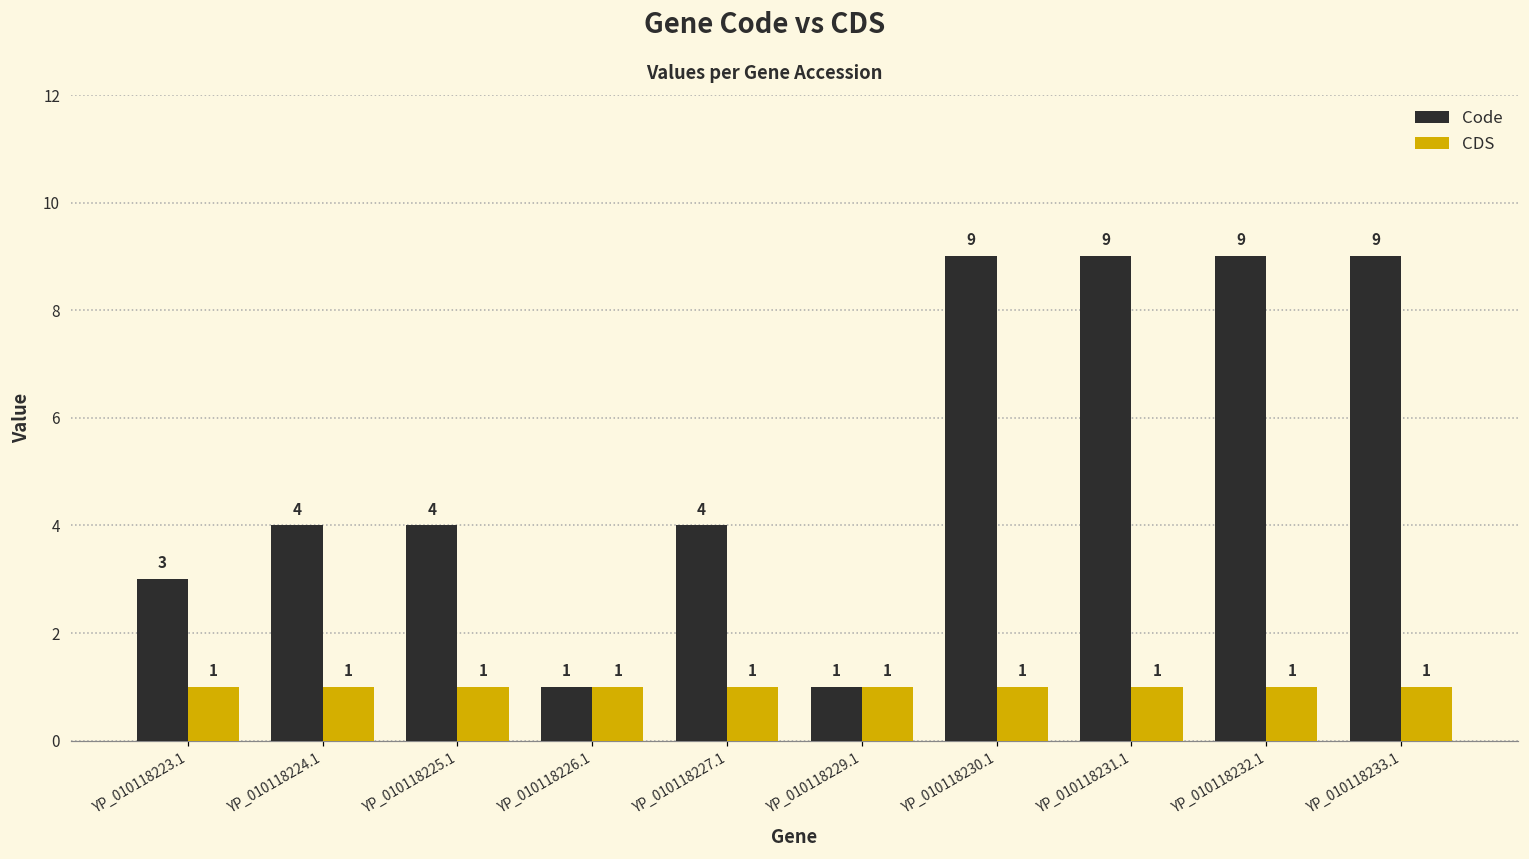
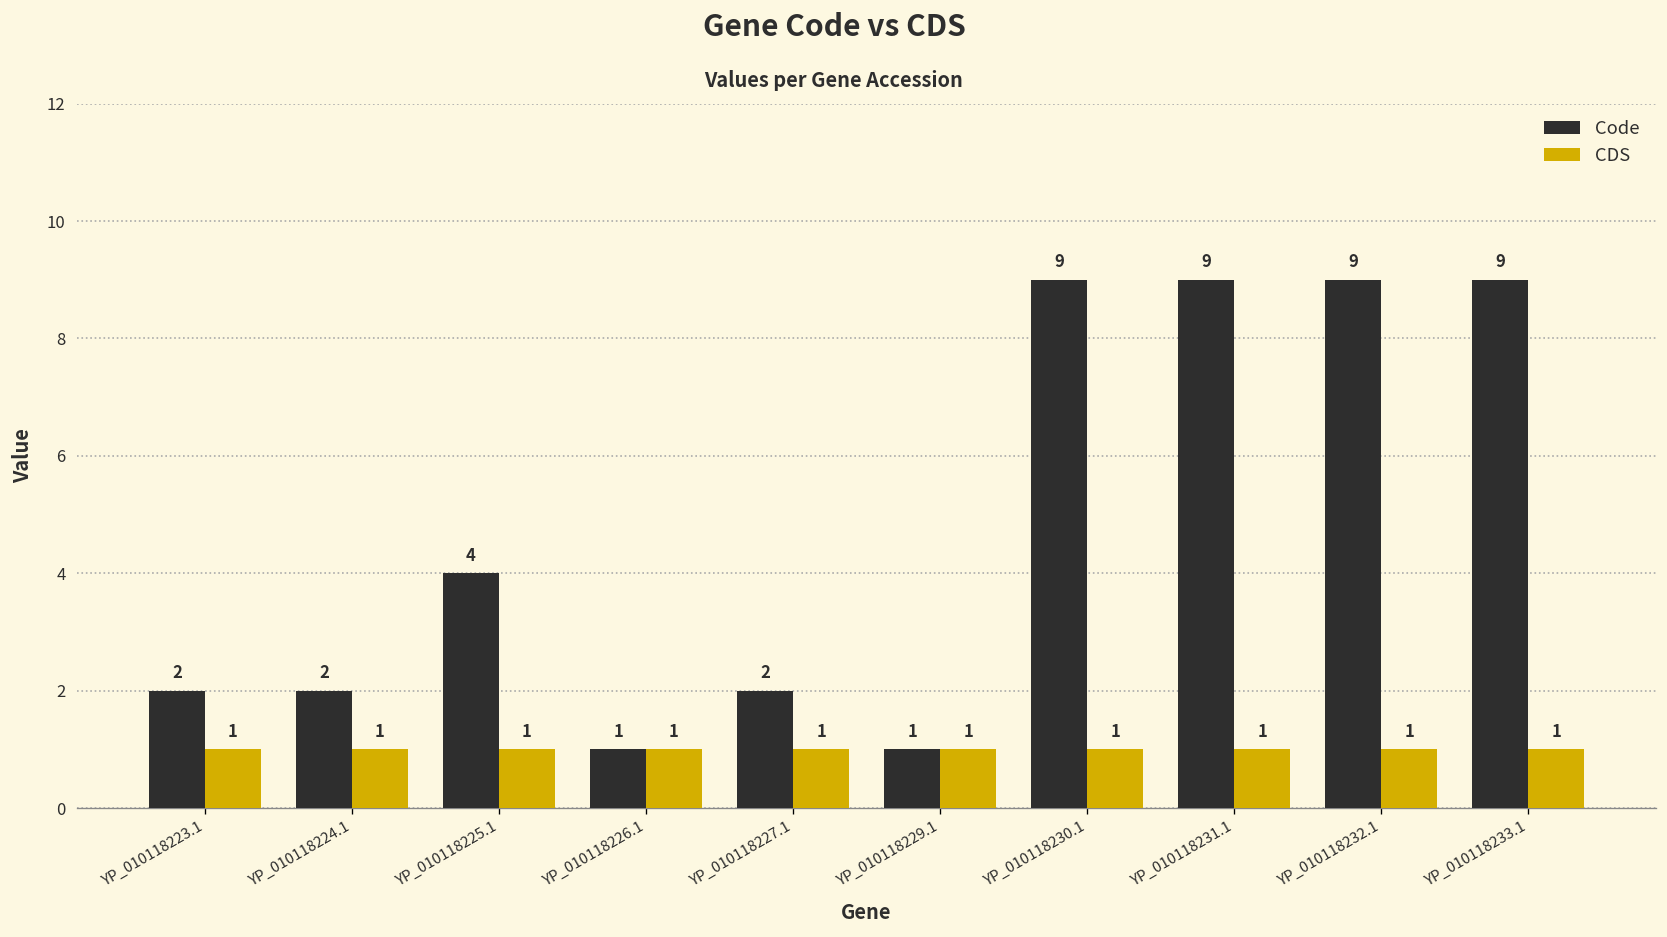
  {
    "Code": {
-     "YP_010118223.1": 3,
-     "YP_010118224.1": 4,
+     "YP_010118223.1": 2,
+     "YP_010118224.1": 2,
      "YP_010118225.1": 4,
      "YP_010118226.1": 1,
-     "YP_010118227.1": 4,
+     "YP_010118227.1": 2,
      "YP_010118229.1": 1,
      "YP_010118230.1": 9,
      "YP_010118231.1": 9,
      "YP_010118232.1": 9,
      "YP_010118233.1": 9
    },
    "CDS": {
      "YP_010118223.1": 1,
      "YP_010118224.1": 1,
      "YP_010118225.1": 1,
      "YP_010118226.1": 1,
      "YP_010118227.1": 1,
      "YP_010118229.1": 1,
      "YP_010118230.1": 1,
      "YP_010118231.1": 1,
      "YP_010118232.1": 1,
      "YP_010118233.1": 1
    }
  }
